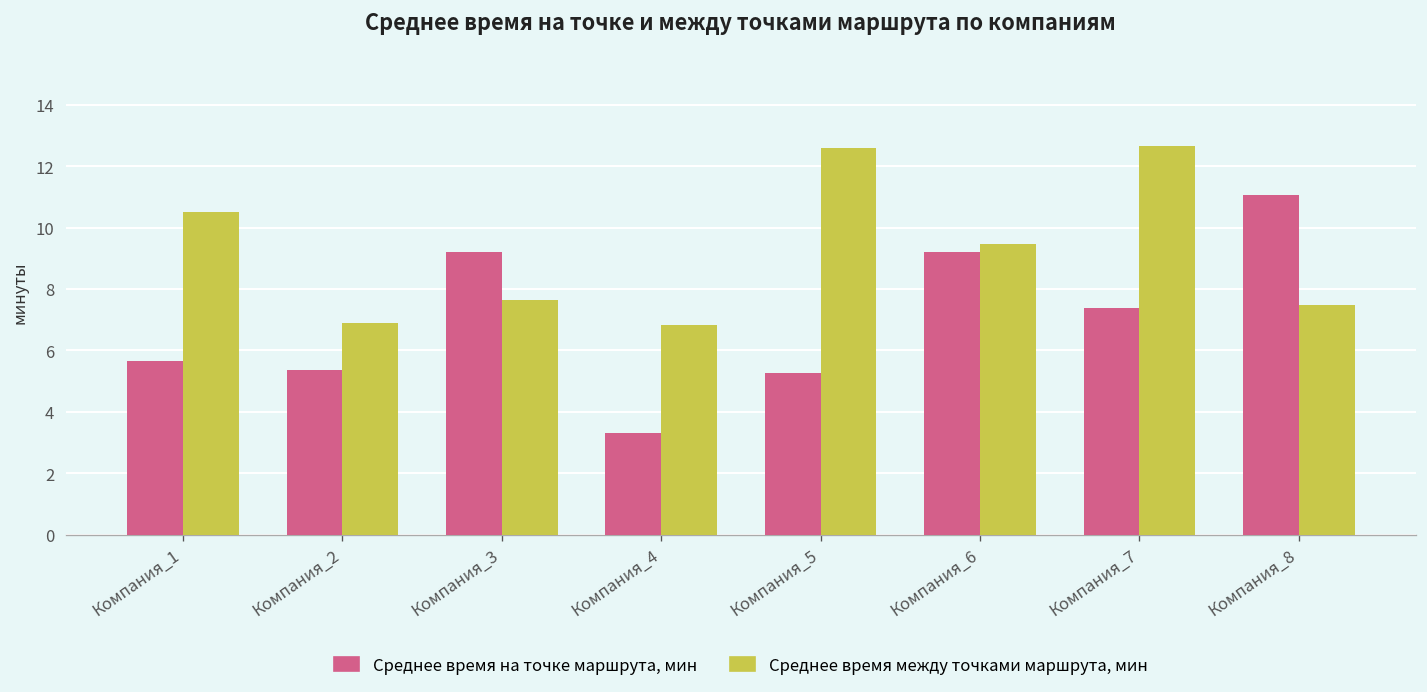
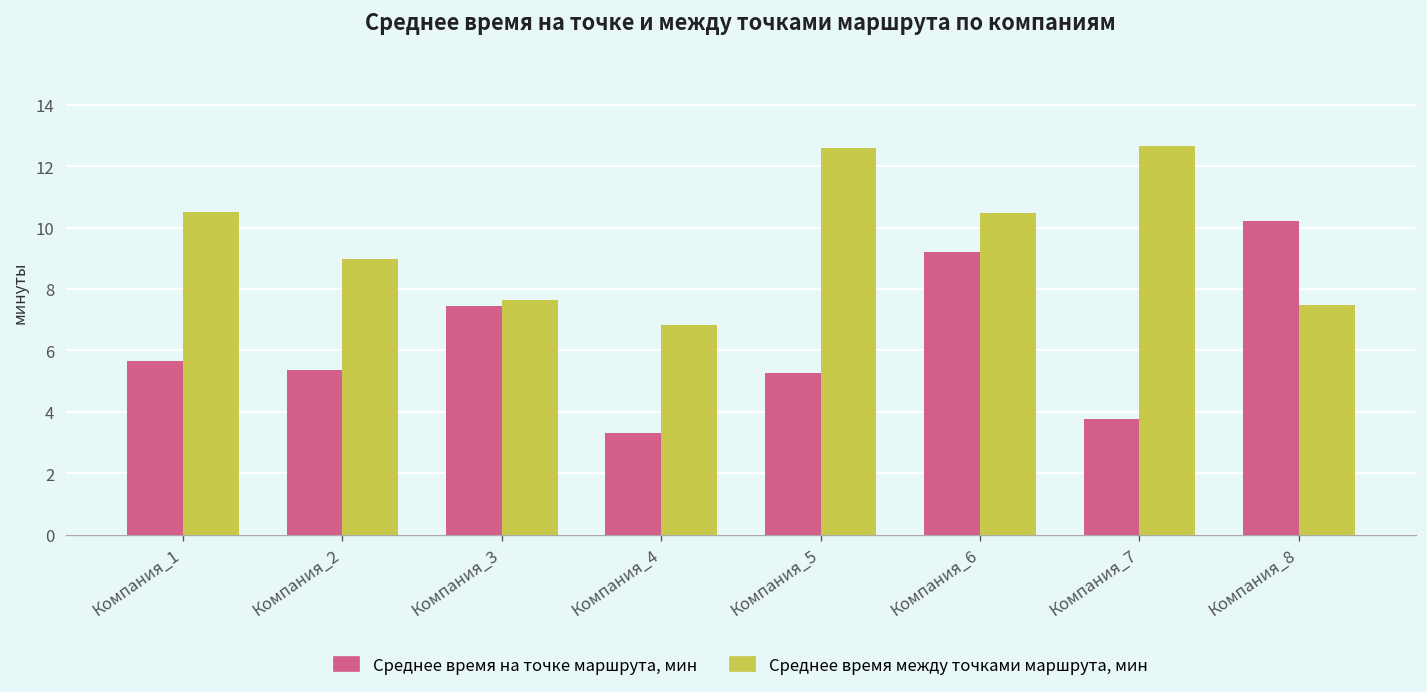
  {
    "Среднее время на точке маршрута, мин": {
      "Компания_1": 5.7,
      "Компания_2": 5.4,
-     "Компания_3": 9.2,
+     "Компания_3": 7.4,
      "Компания_4": 3.3,
      "Компания_5": 5.3,
      "Компания_6": 9.2,
-     "Компания_7": 7.4,
-     "Компания_8": 11.1
+     "Компания_7": 3.8,
+     "Компания_8": 10.2
    },
    "Среднее время между точками маршрута, мин": {
      "Компания_1": 10.5,
-     "Компания_2": 6.9,
+     "Компания_2": 9.0,
      "Компания_3": 7.6,
      "Компания_4": 6.8,
      "Компания_5": 12.6,
-     "Компания_6": 9.5,
+     "Компания_6": 10.5,
      "Компания_7": 12.7,
      "Компания_8": 7.5
    }
  }
